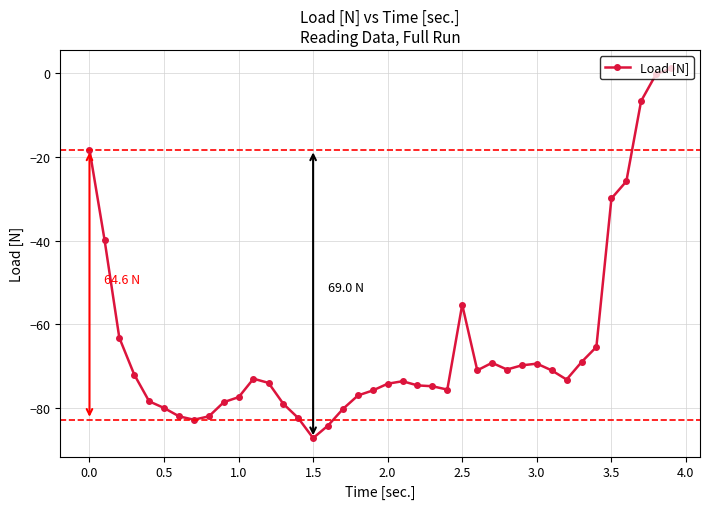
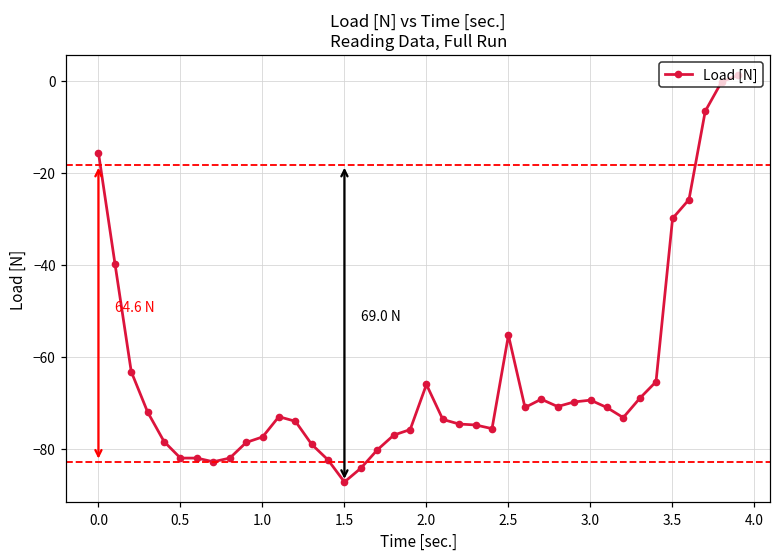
  {
-   "0.0": -18,
-   "0.5": -80,
+   "0.0": -16,
+   "0.5": -82,
    "1.0": -77,
    "1.5": -87,
-   "2.0": -74,
+   "2.0": -66,
    "2.5": -55,
    "3.0": -69,
    "3.5": -30
  }
